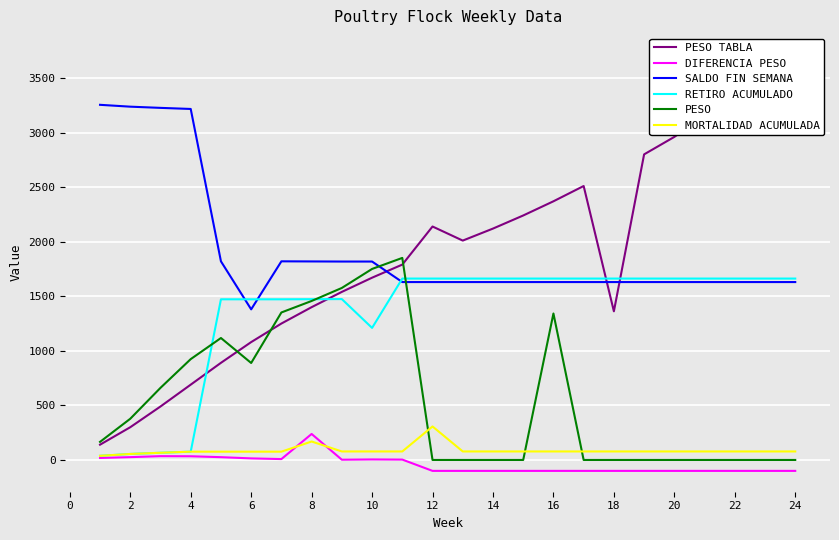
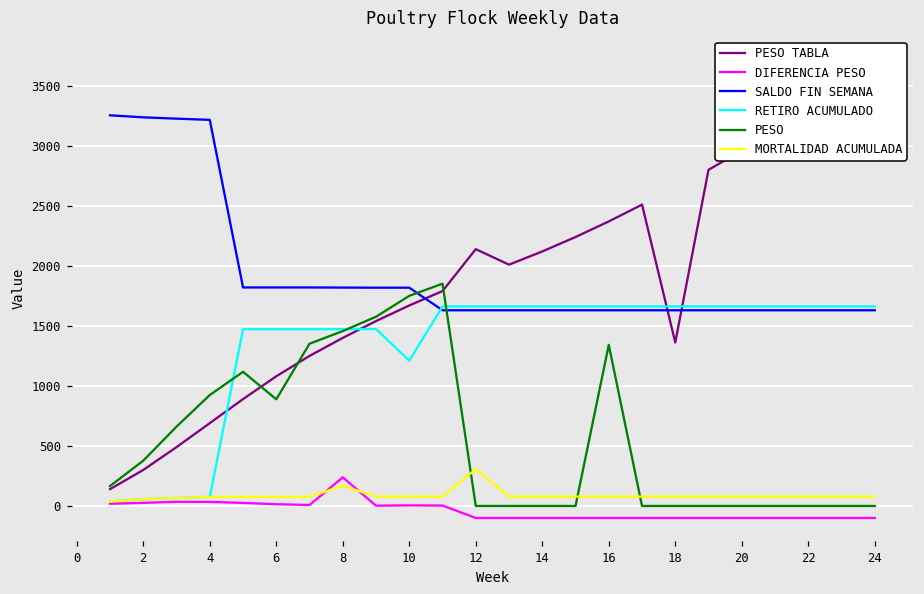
  {
    "PESO TABLA": {
      "2": 300,
      "4": 690,
      "6": 1080,
      "8": 1400,
      "10": 1670,
      "12": 2140,
      "14": 2120,
      "16": 2370,
      "18": 1360,
      "20": 2960
    },
    "DIFERENCIA PESO": {
      "2": 30,
      "4": 30,
      "6": 10,
      "8": 240,
      "10": 0,
      "12": -100,
      "14": -100,
      "16": -100,
      "18": -100,
      "20": -100,
      "22": -100,
      "24": -100
    },
    "SALDO FIN SEMANA": {
      "2": 3240,
      "4": 3220,
-     "6": 1380,
+     "6": 1820,
      "8": 1820,
      "10": 1820,
      "12": 1630,
      "14": 1630,
      "16": 1630,
      "18": 1630,
      "20": 1630,
      "22": 1630,
      "24": 1630
    },
    "RETIRO ACUMULADO": {
      "6": 1470,
      "10": 1210,
      "12": 1660,
      "14": 1660,
      "16": 1660,
      "18": 1660,
      "20": 1660,
      "22": 1660,
      "24": 1660
    },
    "PESO": {
      "2": 380,
      "4": 920,
      "6": 890,
      "10": 1750,
      "12": 0,
      "14": 0,
      "16": 1340,
      "18": 0,
      "20": 0,
      "22": 0,
      "24": 0
    },
    "MORTALIDAD ACUMULADA": {
      "6": 80,
      "8": 170,
      "10": 80,
      "12": 310,
      "14": 80,
      "16": 80,
      "18": 80,
      "20": 80,
      "22": 80,
      "24": 80
    }
  }
